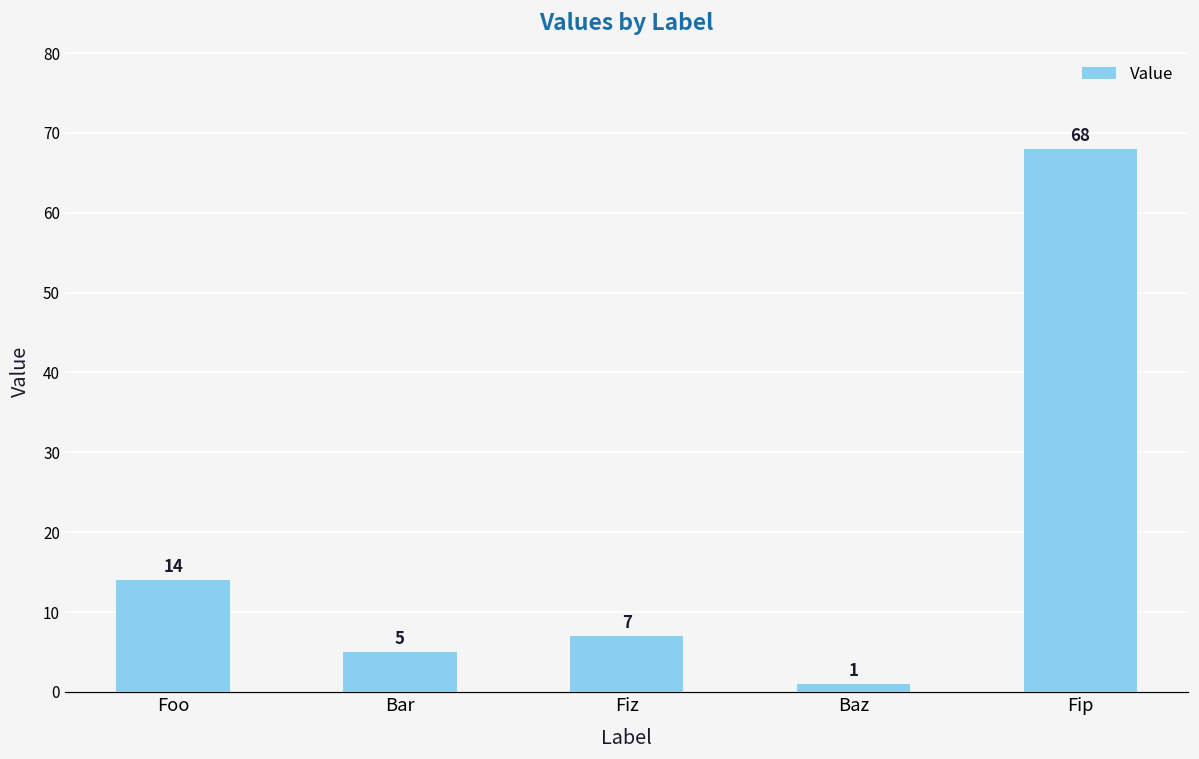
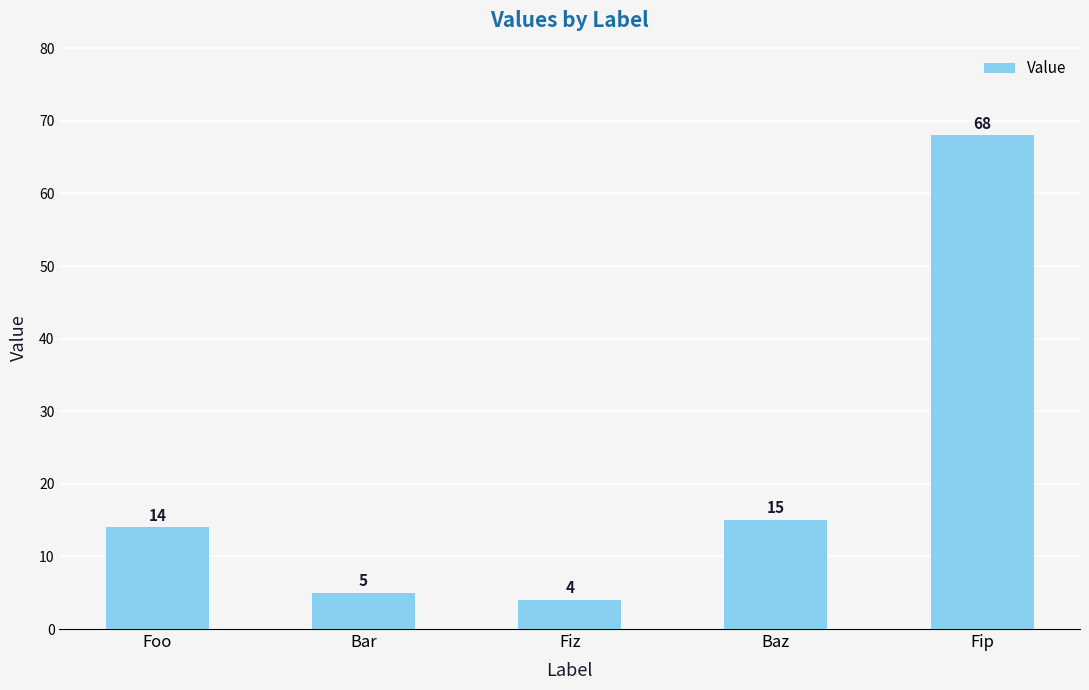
  {
    "Foo": 14,
    "Bar": 5,
-   "Fiz": 7,
-   "Baz": 1,
+   "Fiz": 4,
+   "Baz": 15,
    "Fip": 68
  }
